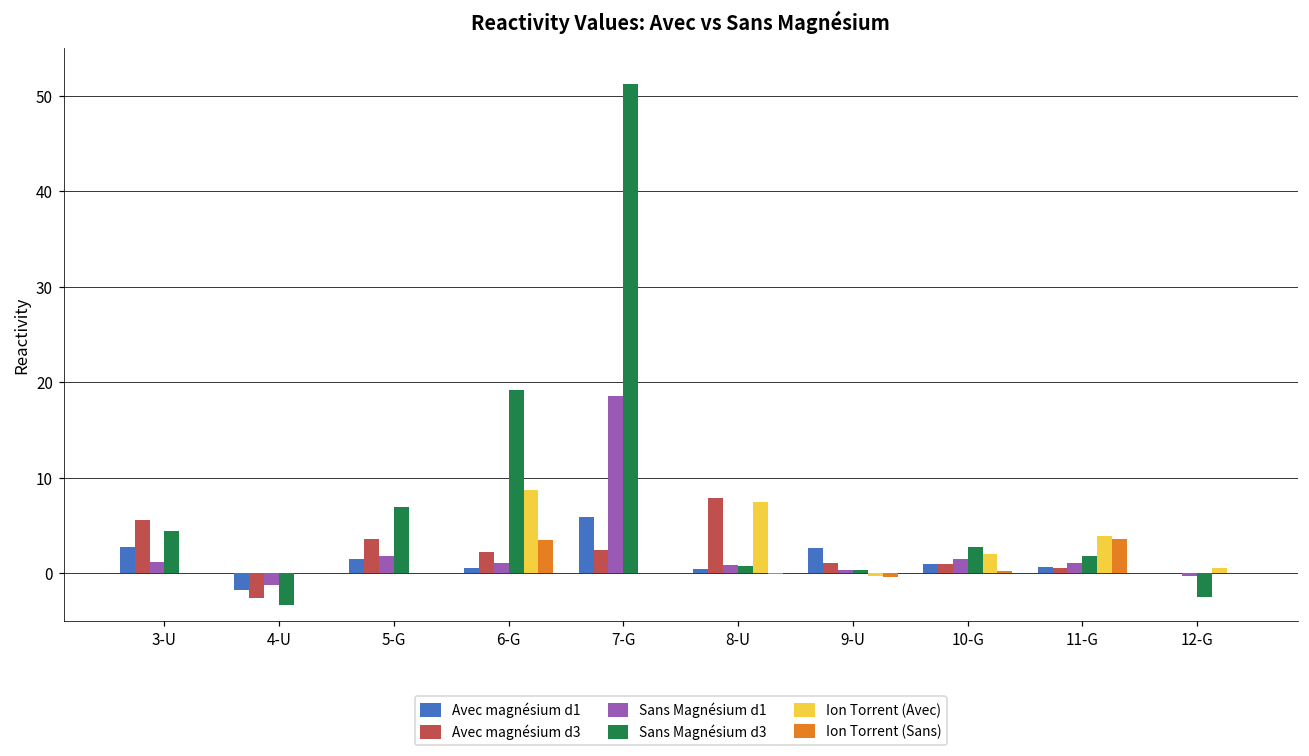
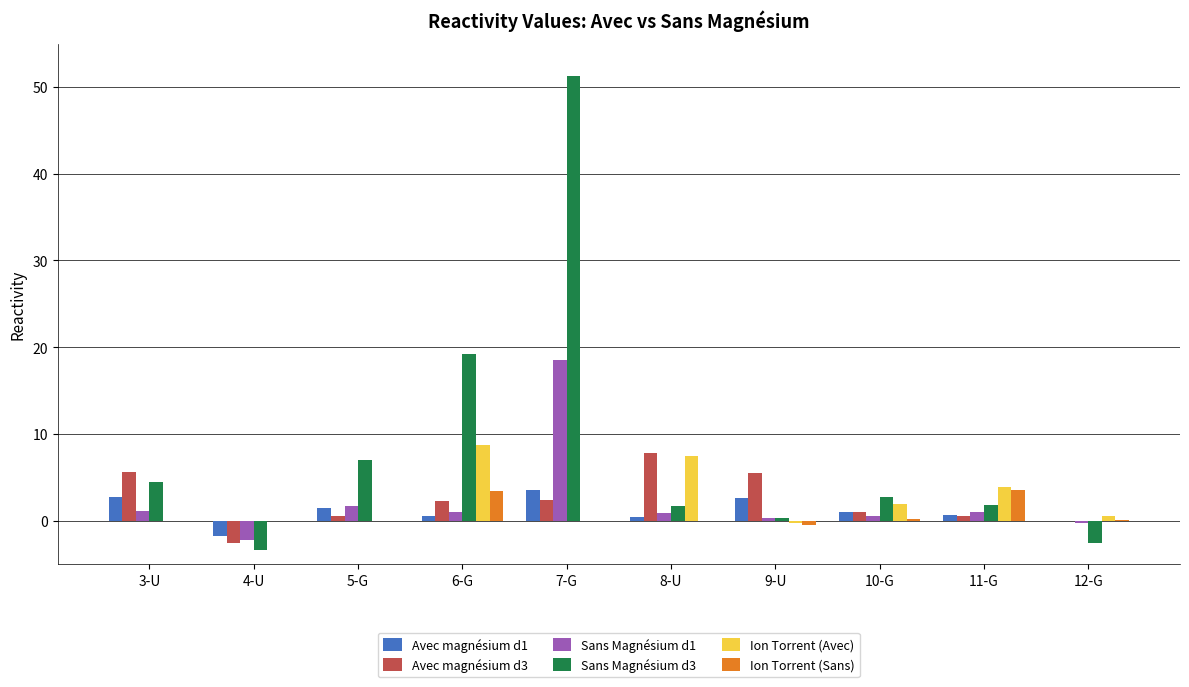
  {
    "Avec magnésium d1": {
      "3-U": 3,
      "4-U": -2,
      "5-G": 1,
      "6-G": 1,
-     "7-G": 6,
+     "7-G": 4,
      "8-U": 0,
      "9-U": 3,
      "10-G": 1,
      "11-G": 1
    },
    "Avec magnésium d3": {
      "3-U": 6,
      "4-U": -3,
-     "5-G": 4,
+     "5-G": 1,
      "6-G": 2,
      "7-G": 2,
      "8-U": 8,
-     "9-U": 1,
+     "9-U": 5,
      "10-G": 1,
      "11-G": 1
    },
    "Sans Magnésium d1": {
      "3-U": 1,
-     "4-U": -1,
+     "4-U": -2,
      "5-G": 2,
      "6-G": 1,
      "7-G": 19,
      "8-U": 1,
-     "10-G": 1.5,
+     "10-G": 0.5,
      "11-G": 1
    },
    "Sans Magnésium d3": {
      "3-U": 4,
      "4-U": -3,
      "5-G": 7,
      "6-G": 19,
      "7-G": 51,
-     "8-U": 1,
+     "8-U": 2,
      "9-U": 0,
      "10-G": 3,
      "11-G": 2,
      "12-G": -3
    },
    "Ion Torrent (Avec)": {
      "3-U": 0,
      "4-U": 0,
      "5-G": 0,
      "6-G": 9,
      "7-G": 0,
      "8-U": 7,
      "9-U": 0,
      "10-G": 2,
      "11-G": 4,
      "12-G": 1
    },
    "Ion Torrent (Sans)": {
      "3-U": 0,
      "4-U": 0,
      "5-G": 0,
      "6-G": 3,
      "7-G": 0,
      "9-U": 0,
      "11-G": 4
    }
  }
